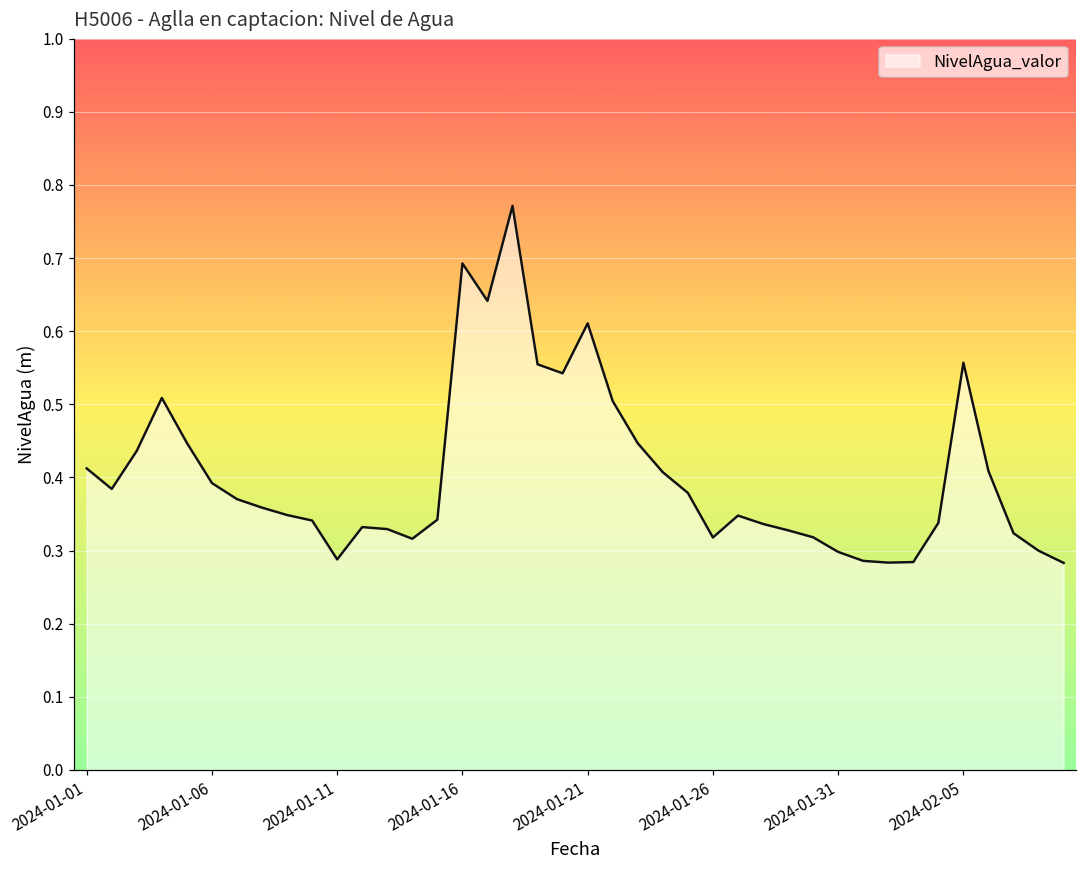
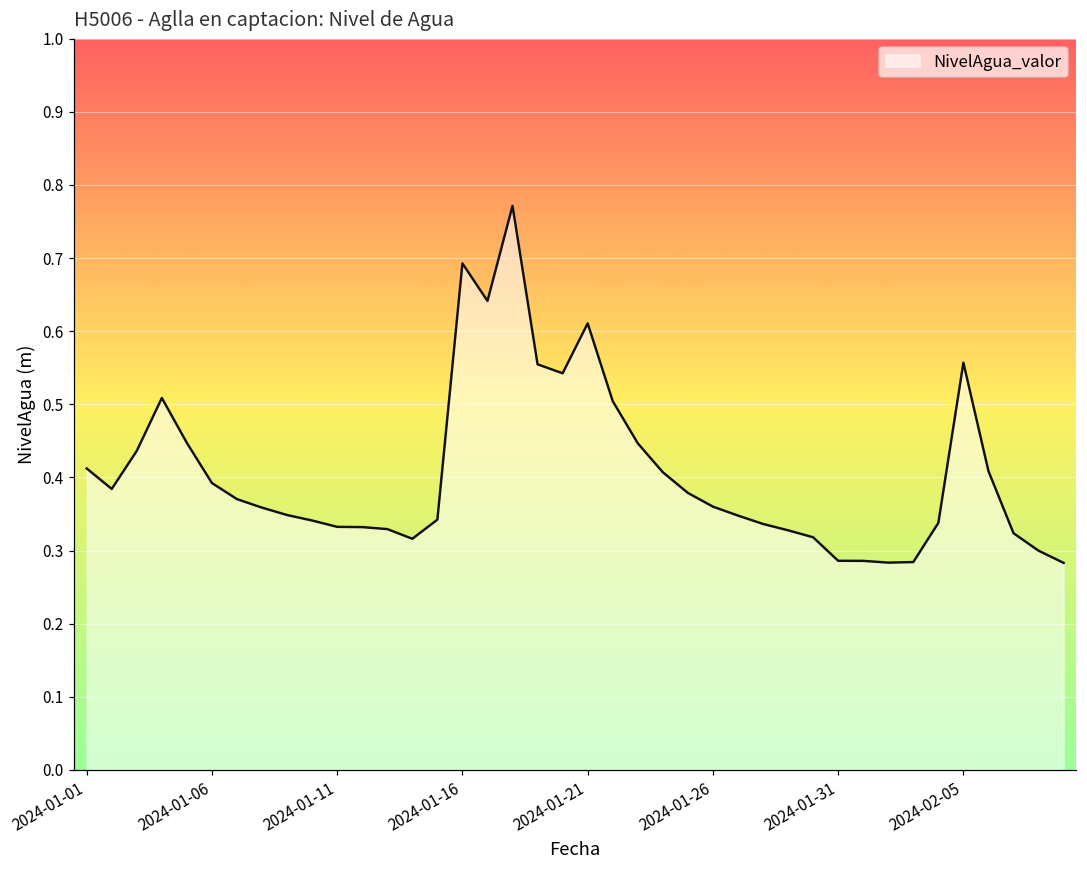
  {
    "2024-01-01": 0.41,
    "2024-01-06": 0.39,
-   "2024-01-11": 0.29,
+   "2024-01-11": 0.33,
    "2024-01-16": 0.69,
    "2024-01-21": 0.61,
-   "2024-01-26": 0.32,
-   "2024-01-31": 0.30,
+   "2024-01-26": 0.36,
+   "2024-01-31": 0.29,
    "2024-02-05": 0.56
  }
